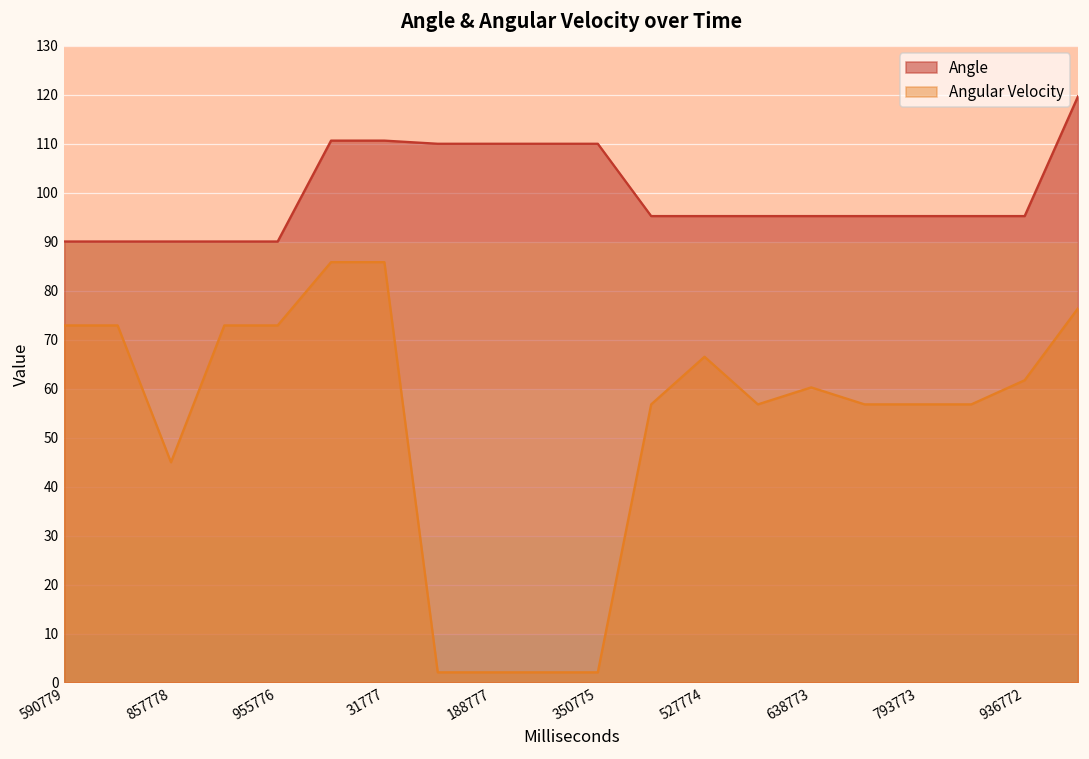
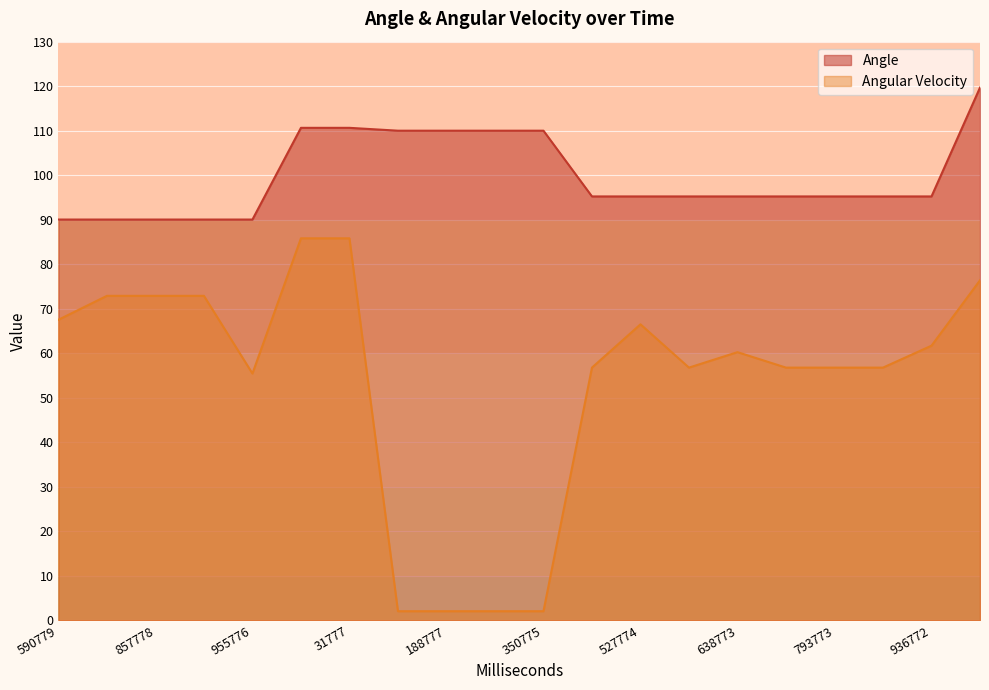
  {
    "Angle": {
      "590779": 90,
      "857778": 90,
      "955776": 90,
      "31777": 111,
      "188777": 110,
      "350775": 110,
      "527774": 95,
      "638773": 95,
      "793773": 95,
      "936772": 95
    },
    "Angular Velocity": {
-     "590779": 73,
-     "857778": 45,
-     "955776": 73,
+     "590779": 68,
+     "857778": 73,
+     "955776": 55,
      "31777": 86,
      "188777": 2,
      "350775": 2,
      "527774": 67,
      "638773": 60,
      "793773": 57,
      "936772": 62
    }
  }
